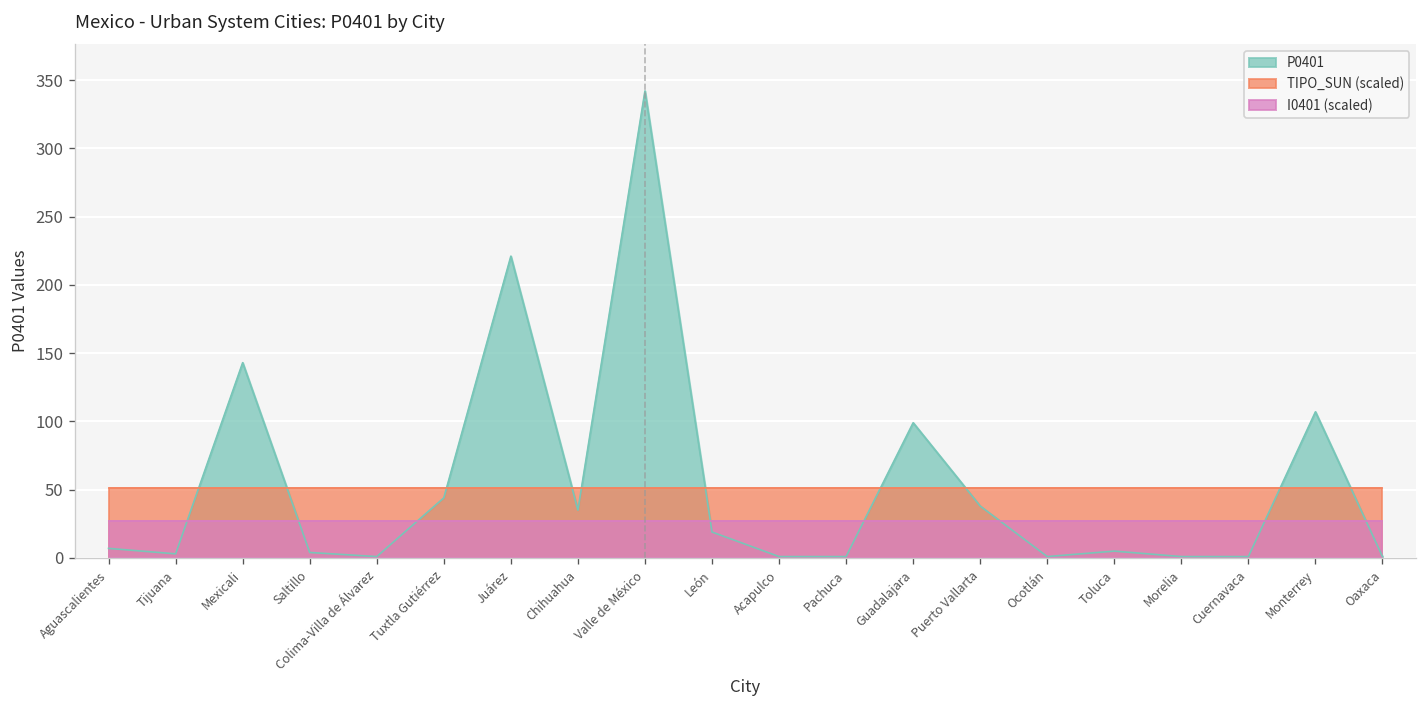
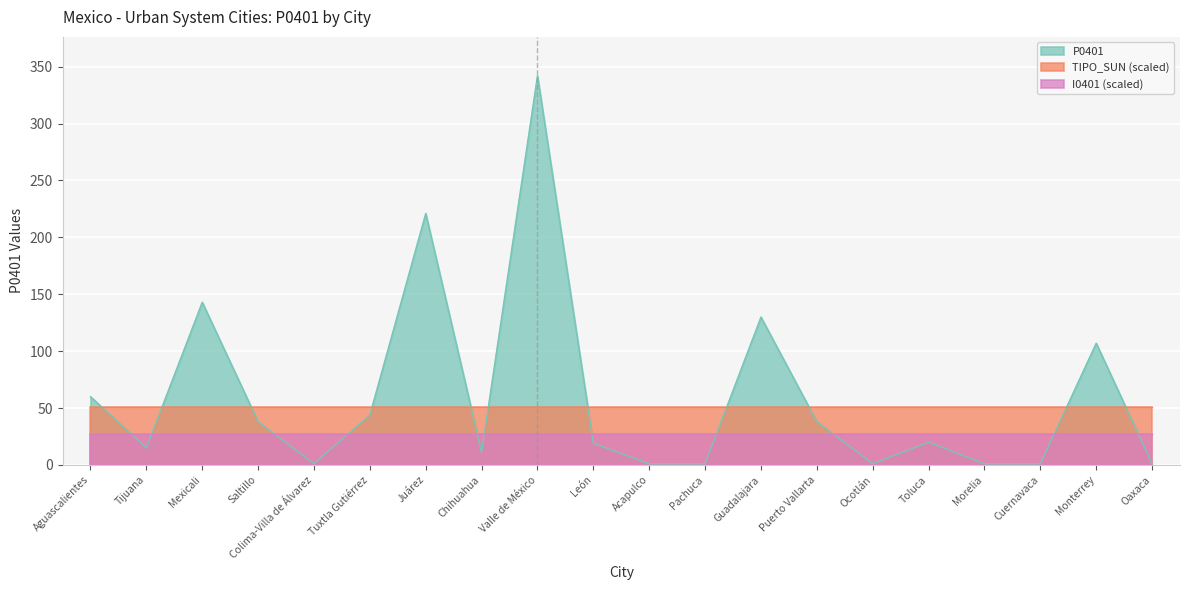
  {
    "P0401": {
-     "Aguascalientes": 7,
-     "Tijuana": 3,
+     "Aguascalientes": 60,
+     "Tijuana": 15,
      "Mexicali": 143,
-     "Saltillo": 4,
+     "Saltillo": 38,
      "Colima-Villa de Álvarez": 1,
      "Tuxtla Gutiérrez": 44,
      "Juárez": 221,
-     "Chihuahua": 35,
+     "Chihuahua": 11,
      "Valle de México": 342,
      "León": 19,
      "Acapulco": 1,
      "Pachuca": 1,
-     "Guadalajara": 99,
+     "Guadalajara": 130,
      "Puerto Vallarta": 38,
      "Ocotlán": 1,
-     "Toluca": 5,
+     "Toluca": 20,
      "Morelia": 1,
      "Cuernavaca": 1,
      "Monterrey": 107,
      "Oaxaca": 1
    },
    "TIPO_SUN (scaled)": {
      "Aguascalientes": 51,
      "Tijuana": 51,
      "Mexicali": 51,
      "Saltillo": 51,
      "Colima-Villa de Álvarez": 51,
      "Tuxtla Gutiérrez": 51,
      "Juárez": 51,
      "Chihuahua": 51,
      "Valle de México": 51,
      "León": 51,
      "Acapulco": 51,
      "Pachuca": 51,
      "Guadalajara": 51,
      "Puerto Vallarta": 51,
      "Ocotlán": 51,
      "Toluca": 51,
      "Morelia": 51,
      "Cuernavaca": 51,
      "Monterrey": 51,
      "Oaxaca": 51
    },
    "I0401 (scaled)": {
      "Aguascalientes": 27,
      "Tijuana": 27,
      "Mexicali": 27,
      "Saltillo": 27,
      "Colima-Villa de Álvarez": 27,
      "Tuxtla Gutiérrez": 27,
      "Juárez": 27,
      "Chihuahua": 27,
      "Valle de México": 27,
      "León": 27,
      "Acapulco": 27,
      "Pachuca": 27,
      "Guadalajara": 27,
      "Puerto Vallarta": 27,
      "Ocotlán": 27,
      "Toluca": 27,
      "Morelia": 27,
      "Cuernavaca": 27,
      "Monterrey": 27,
      "Oaxaca": 27
    }
  }
